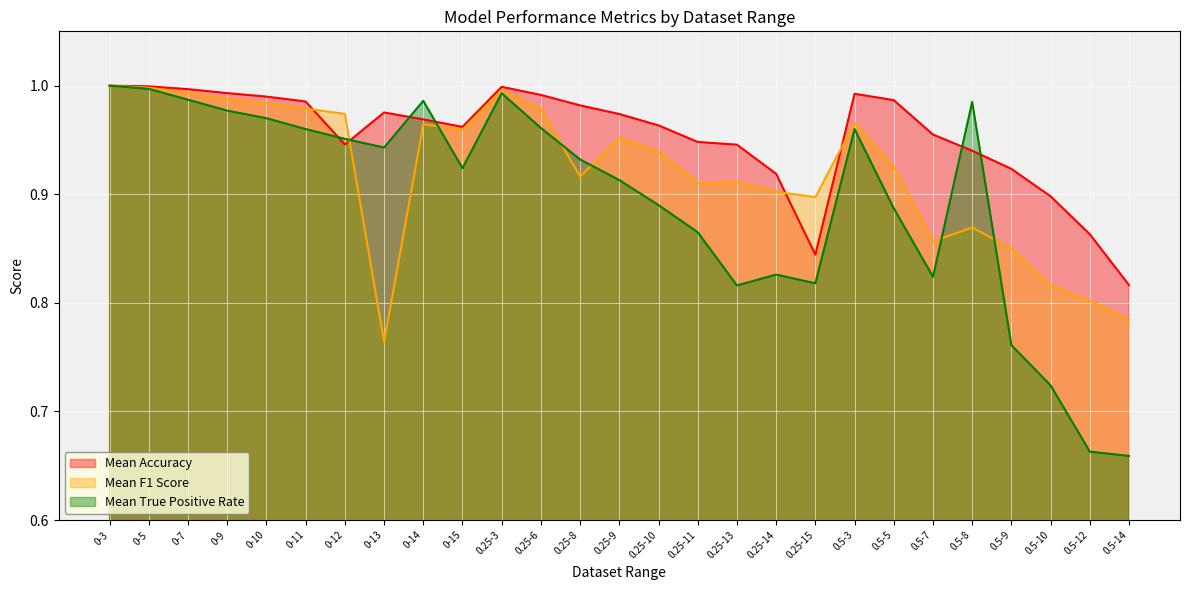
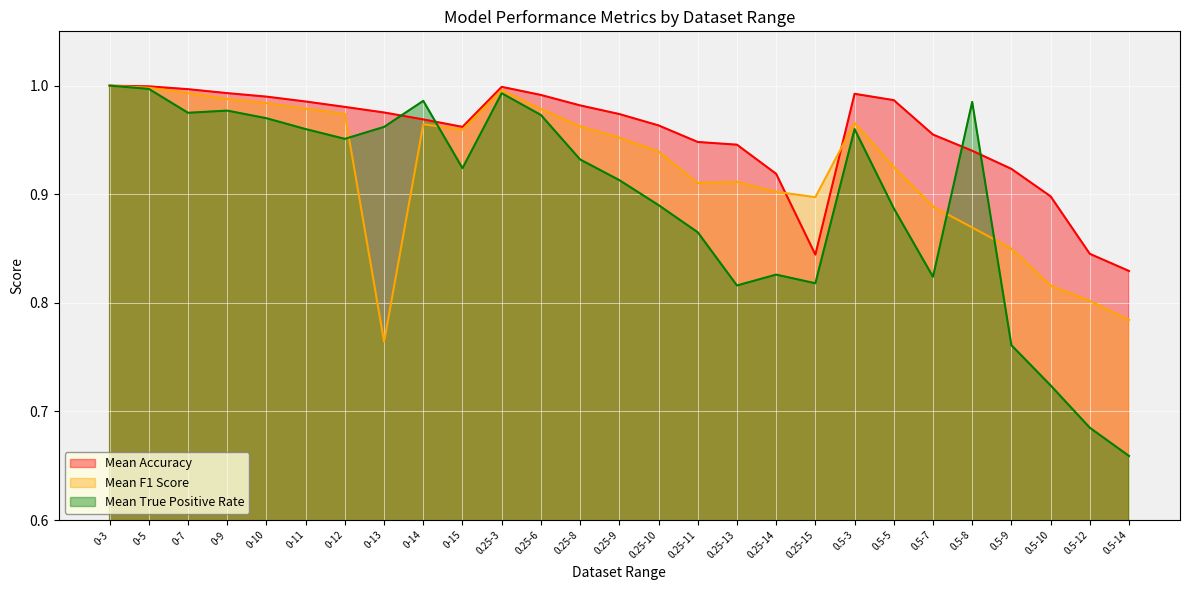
  {
    "Mean Accuracy": {
      "0-7": 0.997,
      "0-9": 0.993,
      "0-10": 0.990,
      "0-11": 0.985,
-     "0-12": 0.946,
+     "0-12": 0.980,
      "0-13": 0.975,
      "0-14": 0.969,
      "0-15": 0.962,
      "0.25-3": 0.999,
      "0.25-6": 0.991,
      "0.25-8": 0.982,
      "0.25-9": 0.974,
      "0.25-10": 0.963,
      "0.25-11": 0.948,
      "0.25-13": 0.946,
      "0.25-14": 0.919,
      "0.25-15": 0.844,
      "0.5-3": 0.992,
      "0.5-5": 0.987,
      "0.5-7": 0.955,
      "0.5-8": 0.940,
      "0.5-9": 0.923,
      "0.5-10": 0.898,
-     "0.5-12": 0.863,
-     "0.5-14": 0.816
+     "0.5-12": 0.845,
+     "0.5-14": 0.829
    },
    "Mean F1 Score": {
      "0-7": 0.993,
      "0-9": 0.988,
      "0-10": 0.984,
      "0-11": 0.979,
      "0-12": 0.974,
      "0-13": 0.764,
      "0-14": 0.964,
      "0-15": 0.959,
      "0.25-3": 0.996,
      "0.25-6": 0.979,
-     "0.25-8": 0.916,
+     "0.25-8": 0.963,
      "0.25-9": 0.952,
      "0.25-10": 0.939,
      "0.25-11": 0.910,
      "0.25-13": 0.911,
      "0.25-14": 0.902,
      "0.25-15": 0.897,
      "0.5-3": 0.966,
      "0.5-5": 0.925,
-     "0.5-7": 0.857,
+     "0.5-7": 0.889,
      "0.5-8": 0.869,
      "0.5-9": 0.850,
      "0.5-10": 0.816,
      "0.5-12": 0.802,
      "0.5-14": 0.784
    },
    "Mean True Positive Rate": {
-     "0-7": 0.987,
+     "0-7": 0.975,
      "0-9": 0.977,
      "0-10": 0.970,
      "0-11": 0.960,
      "0-12": 0.951,
-     "0-13": 0.943,
+     "0-13": 0.962,
      "0-14": 0.986,
      "0-15": 0.924,
      "0.25-3": 0.993,
-     "0.25-6": 0.961,
+     "0.25-6": 0.973,
      "0.25-8": 0.932,
      "0.25-9": 0.913,
      "0.25-10": 0.890,
      "0.25-11": 0.865,
      "0.25-13": 0.816,
      "0.25-14": 0.826,
      "0.25-15": 0.818,
      "0.5-3": 0.960,
      "0.5-5": 0.887,
      "0.5-7": 0.824,
      "0.5-8": 0.985,
      "0.5-9": 0.761,
      "0.5-10": 0.724,
-     "0.5-12": 0.663,
+     "0.5-12": 0.685,
      "0.5-14": 0.659
    }
  }
